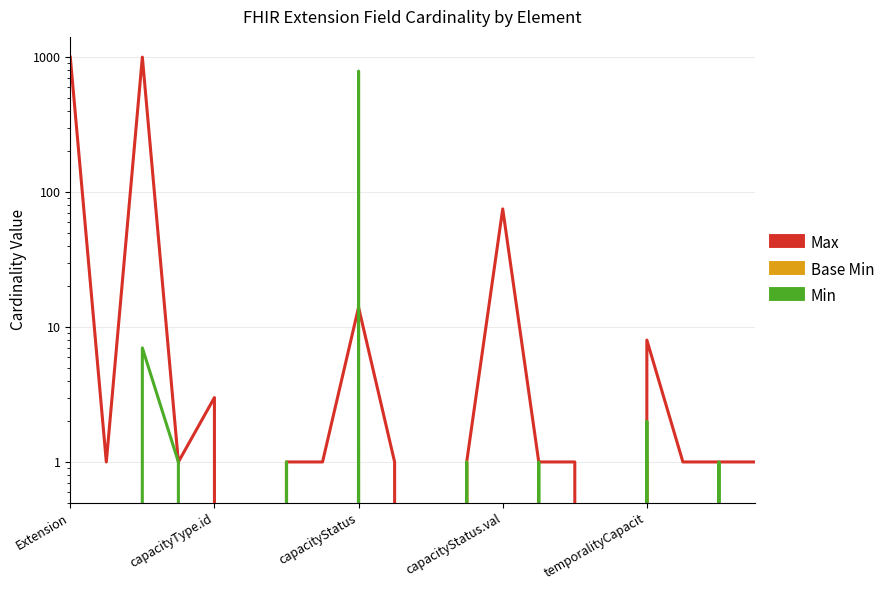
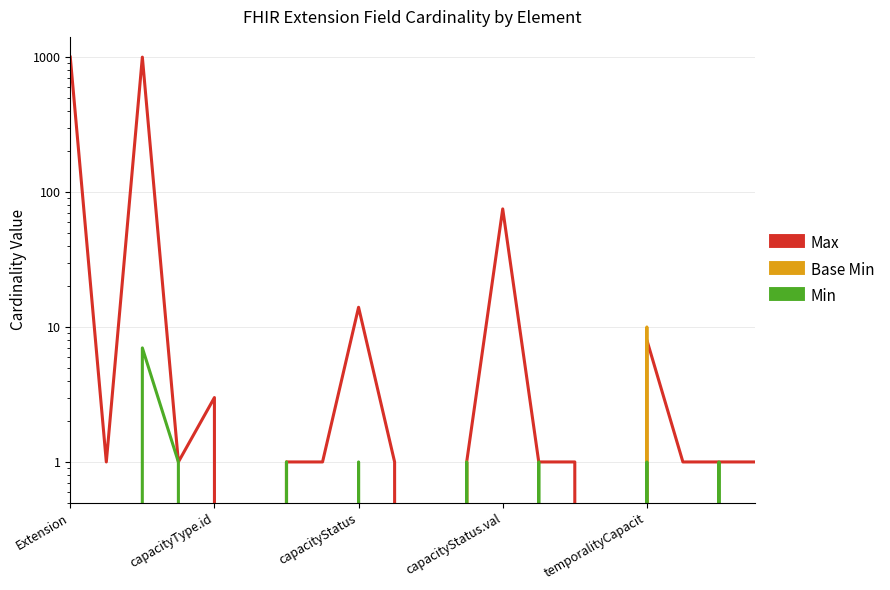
  {
    "Max": {
      "Extension": 1000,
      "capacityType.id": 3,
      "capacityStatus": 14,
      "capacityStatus.val": 80,
      "temporalityCapacit": 8
    },
    "Base Min": {
-     "temporalityCapacit": 1
+     "temporalityCapacit": 10
    },
    "Min": {
-     "capacityStatus": 800,
-     "temporalityCapacit": 2
+     "capacityStatus": 1,
+     "temporalityCapacit": 1
    }
  }
